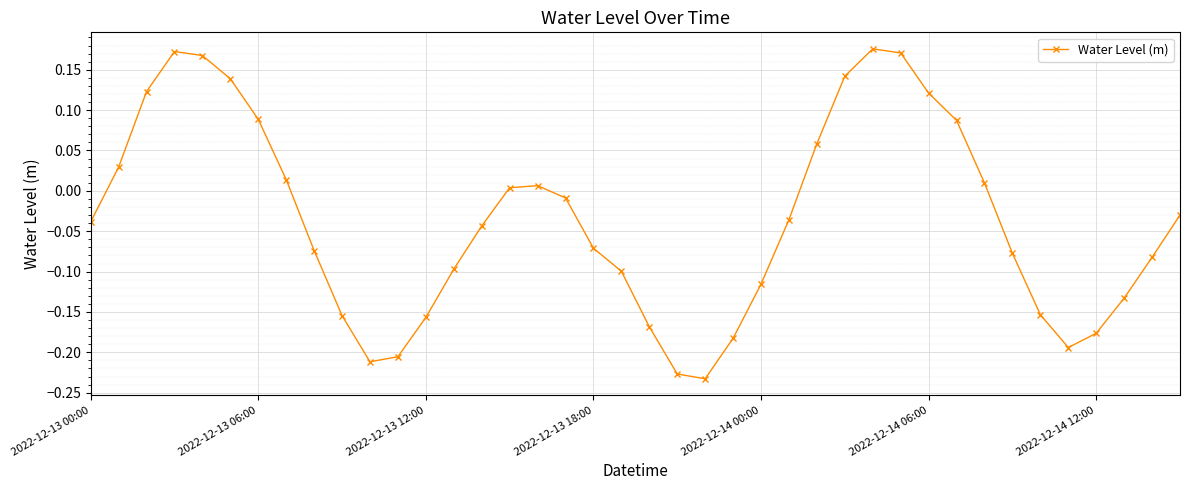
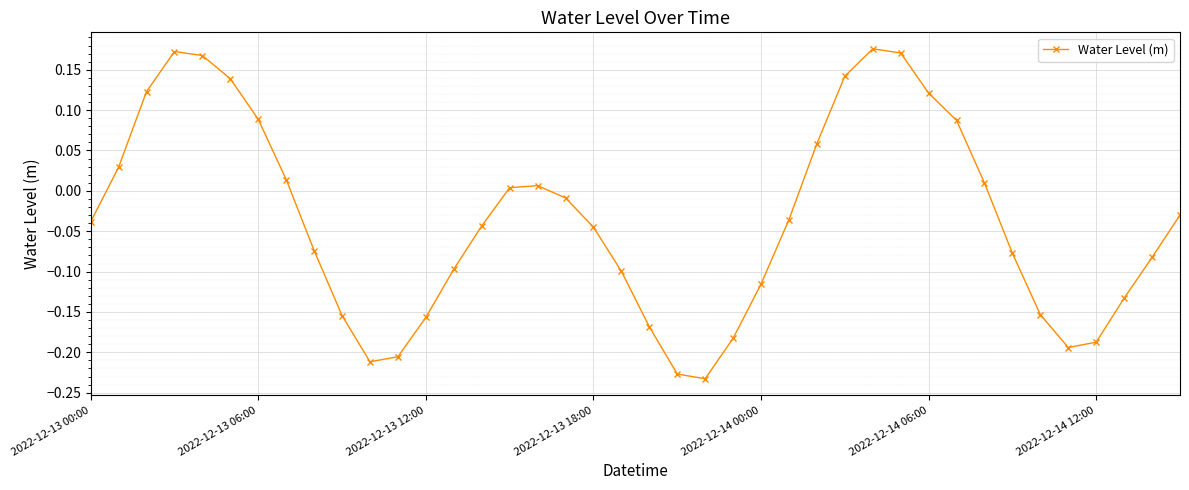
  {
    "2022-12-13 00:00": -0.04,
    "2022-12-13 06:00": 0.09,
    "2022-12-13 12:00": -0.16,
-   "2022-12-13 18:00": -0.07,
+   "2022-12-13 18:00": -0.04,
    "2022-12-14 00:00": -0.12,
    "2022-12-14 06:00": 0.12,
-   "2022-12-14 12:00": -0.18
+   "2022-12-14 12:00": -0.19
  }
